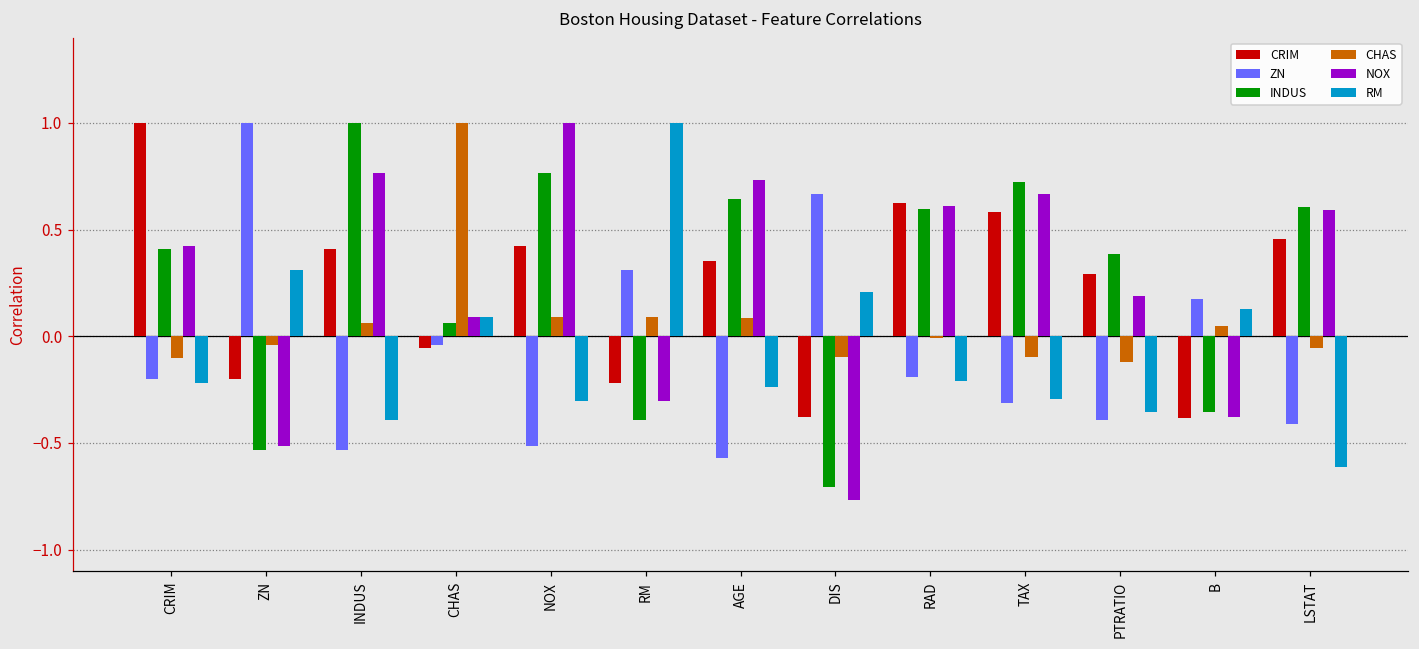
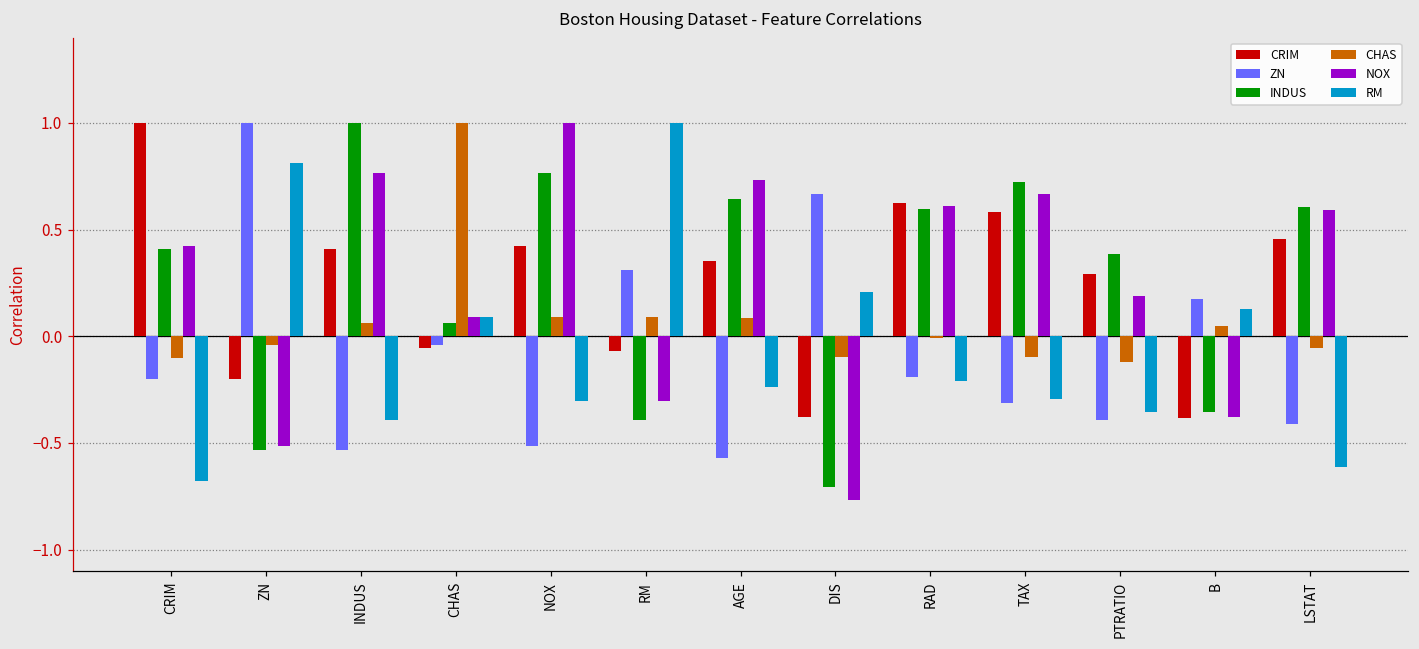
  {
    "CRIM": {
      "CRIM": 1.00,
      "ZN": -0.20,
      "INDUS": 0.41,
      "CHAS": -0.06,
      "NOX": 0.42,
-     "RM": -0.22,
+     "RM": -0.07,
      "AGE": 0.35,
      "DIS": -0.38,
      "RAD": 0.63,
      "TAX": 0.58,
      "PTRATIO": 0.29,
      "B": -0.39,
      "LSTAT": 0.46
    },
    "ZN": {
      "CRIM": -0.20,
      "ZN": 1.00,
      "INDUS": -0.53,
      "CHAS": -0.04,
      "NOX": -0.52,
      "RM": 0.31,
      "AGE": -0.57,
      "DIS": 0.66,
      "RAD": -0.19,
      "TAX": -0.31,
      "PTRATIO": -0.39,
      "B": 0.18,
      "LSTAT": -0.41
    },
    "INDUS": {
      "CRIM": 0.41,
      "ZN": -0.53,
      "INDUS": 1.00,
      "CHAS": 0.06,
      "NOX": 0.76,
      "RM": -0.39,
      "AGE": 0.64,
      "DIS": -0.71,
      "RAD": 0.60,
      "TAX": 0.72,
      "PTRATIO": 0.38,
      "B": -0.36,
      "LSTAT": 0.60
    },
    "CHAS": {
      "CRIM": -0.10,
      "ZN": -0.04,
      "INDUS": 0.06,
      "CHAS": 1.00,
      "NOX": 0.09,
      "RM": 0.09,
      "AGE": 0.09,
      "DIS": -0.10,
      "TAX": -0.10,
      "PTRATIO": -0.12,
      "B": 0.05,
      "LSTAT": -0.05
    },
    "NOX": {
      "CRIM": 0.42,
      "ZN": -0.52,
      "INDUS": 0.76,
      "CHAS": 0.09,
      "NOX": 1.00,
      "RM": -0.30,
      "AGE": 0.73,
      "DIS": -0.77,
      "RAD": 0.61,
      "TAX": 0.67,
      "PTRATIO": 0.19,
      "B": -0.38,
      "LSTAT": 0.59
    },
    "RM": {
-     "CRIM": -0.22,
-     "ZN": 0.31,
+     "CRIM": -0.68,
+     "ZN": 0.81,
      "INDUS": -0.39,
      "CHAS": 0.09,
      "NOX": -0.30,
      "RM": 1.00,
      "AGE": -0.24,
      "DIS": 0.21,
      "RAD": -0.21,
      "TAX": -0.29,
      "PTRATIO": -0.36,
      "B": 0.13,
      "LSTAT": -0.61
    }
  }
